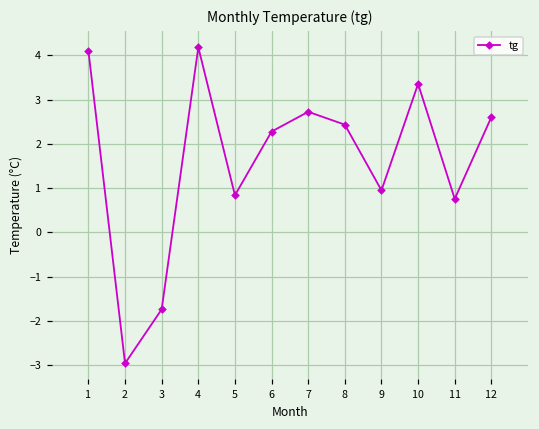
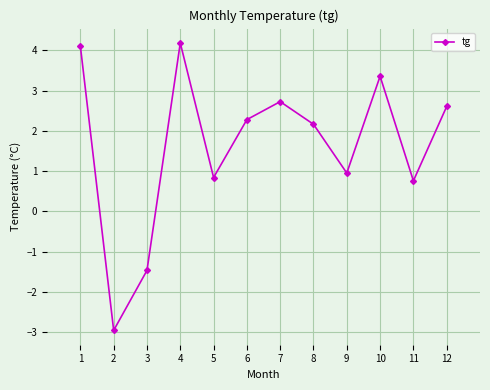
  {
    "1": 4.1,
    "2": -3.0,
-   "3": -1.7,
+   "3": -1.5,
    "4": 4.2,
    "5": 0.8,
    "6": 2.3,
    "7": 2.7,
-   "8": 2.4,
+   "8": 2.2,
    "9": 1.0,
    "10": 3.4,
    "11": 0.8,
    "12": 2.6
  }
